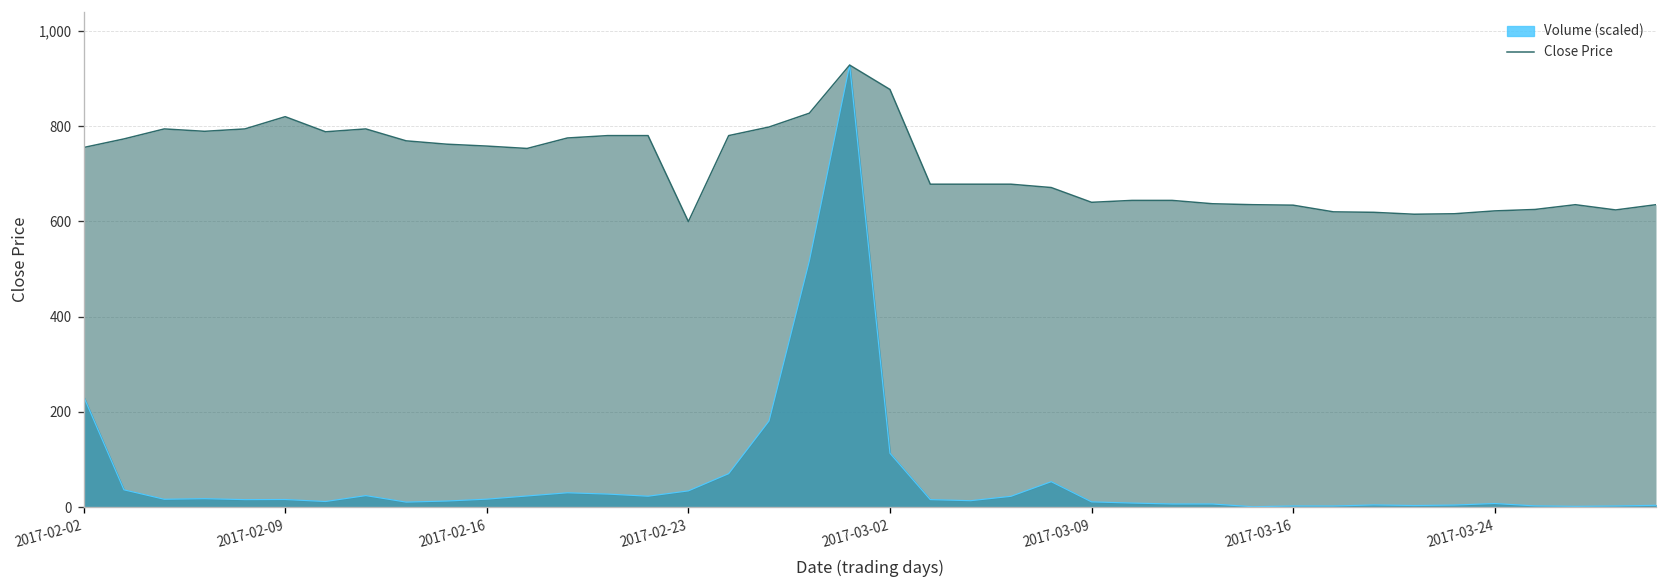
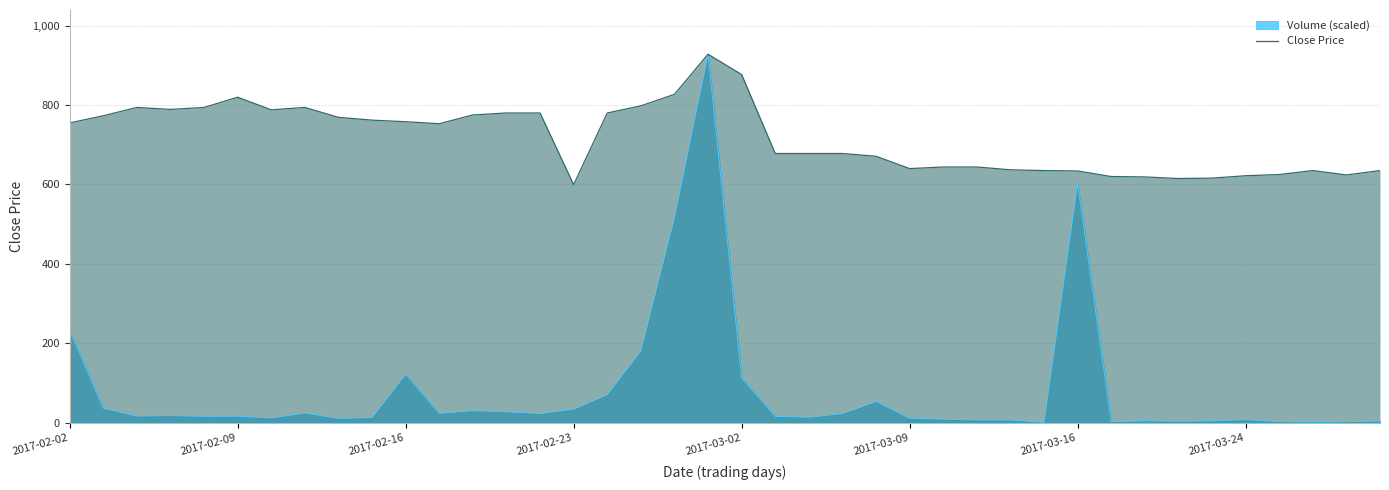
  {
    "Volume (scaled)": {
      "2017-02-02": 230,
      "2017-02-09": 20,
-     "2017-02-16": 20,
+     "2017-02-16": 120,
      "2017-02-23": 30,
      "2017-03-02": 110,
      "2017-03-09": 10,
-     "2017-03-16": 0,
+     "2017-03-16": 600,
      "2017-03-24": 10
    },
    "Close Price": {
      "2017-02-02": 760,
      "2017-02-09": 820,
      "2017-02-16": 760,
      "2017-02-23": 600,
      "2017-03-02": 880,
      "2017-03-09": 640,
      "2017-03-16": 630,
      "2017-03-24": 620
    }
  }
